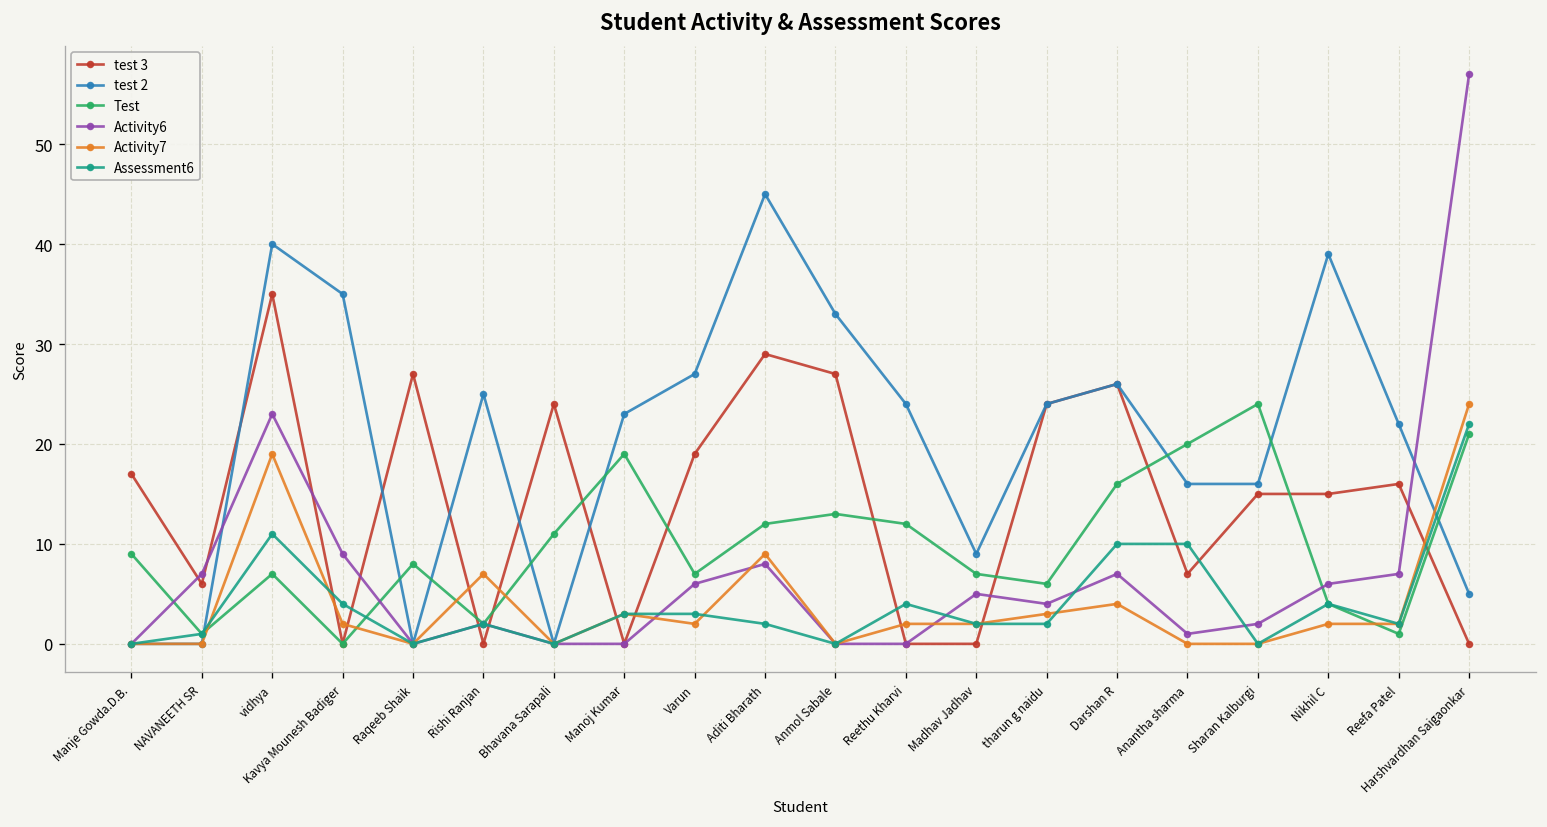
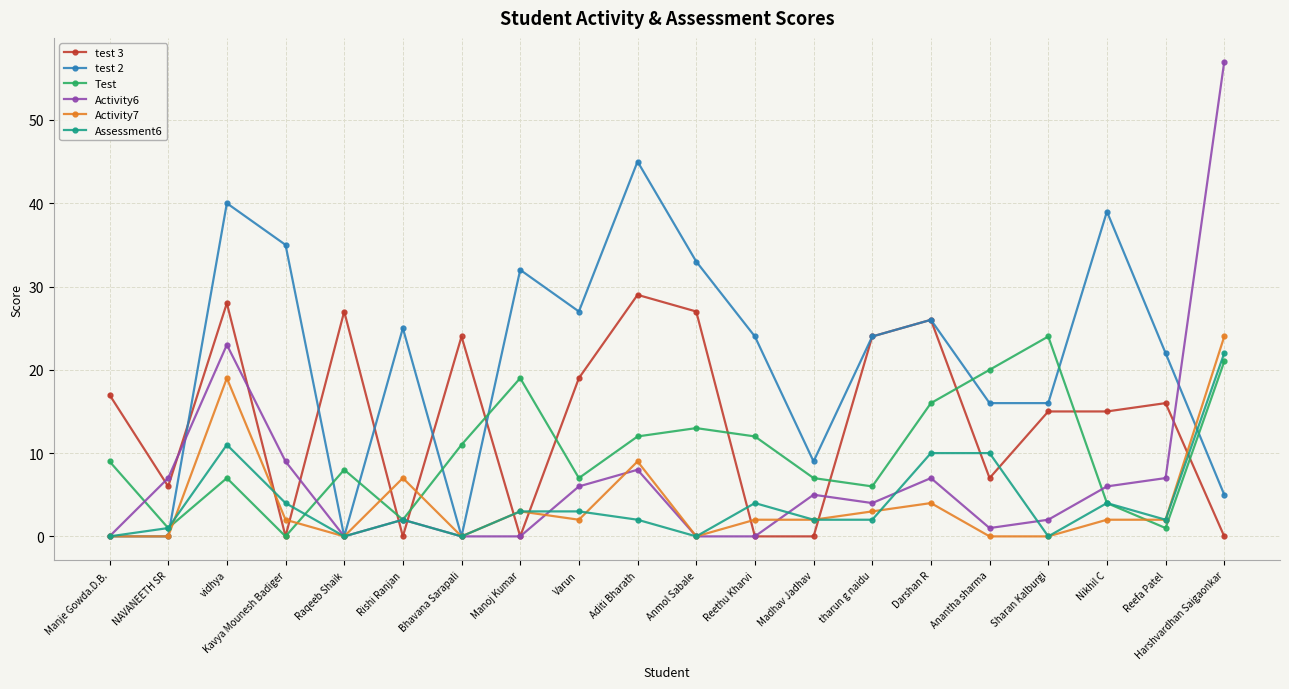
  {
    "test 3": {
      "Manje Gowda.D.B.": 17,
      "NAVANEETH SR": 6,
-     "vidhya": 35,
+     "vidhya": 28,
      "Raqeeb Shaik": 27,
      "Rishi Ranjan": 0,
      "Bhavana Sarapali": 24,
      "Varun": 19,
      "Aditi Bharath": 29,
      "Anmol Sabale": 27,
      "Madhav Jadhav": 0,
      "Anantha sharma": 7,
      "Sharan Kalburgi": 15,
      "Nikhil C": 15,
      "Reefa Patel": 16,
      "Harshvardhan Saigaonkar": 0
    },
    "test 2": {
      "vidhya": 40,
      "Kavya Mounesh Badiger": 35,
      "Rishi Ranjan": 25,
-     "Manoj Kumar": 23,
+     "Manoj Kumar": 32,
      "Varun": 27,
      "Aditi Bharath": 45,
      "Anmol Sabale": 33,
      "Reethu Kharvi": 24,
      "Madhav Jadhav": 9,
      "Anantha sharma": 16,
      "Sharan Kalburgi": 16,
      "Nikhil C": 39,
      "Reefa Patel": 22,
      "Harshvardhan Saigaonkar": 5
    },
    "Activity6": {
      "NAVANEETH SR": 7,
      "vidhya": 23,
      "Kavya Mounesh Badiger": 9,
      "Varun": 6,
      "Aditi Bharath": 8,
      "Madhav Jadhav": 5,
      "tharun g naidu": 4,
      "Darshan R": 7,
      "Anantha sharma": 1,
      "Sharan Kalburgi": 2,
      "Nikhil C": 6,
      "Reefa Patel": 7,
      "Harshvardhan Saigaonkar": 57
    },
    "Activity7": {
      "vidhya": 19,
      "Kavya Mounesh Badiger": 2,
      "Rishi Ranjan": 7,
      "Varun": 2,
      "Aditi Bharath": 9,
      "Reethu Kharvi": 2,
      "tharun g naidu": 3,
      "Darshan R": 4,
      "Anantha sharma": 0,
      "Nikhil C": 2,
      "Harshvardhan Saigaonkar": 24
    }
  }
